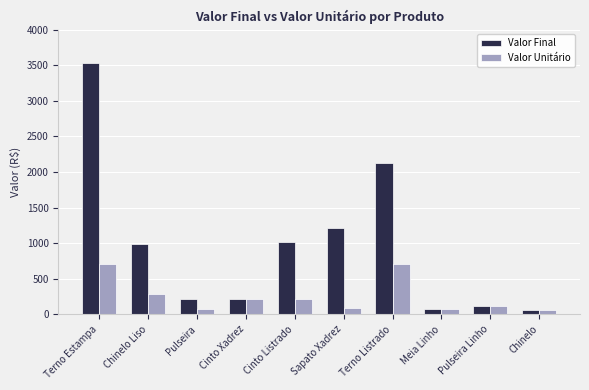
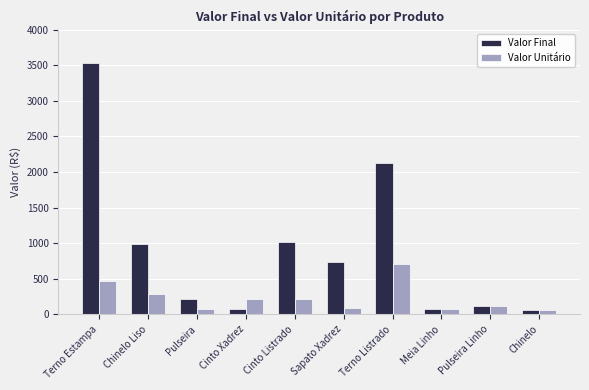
  {
    "Valor Final": {
      "Terno Estampa": 3500,
      "Chinelo Liso": 1000,
      "Pulseira": 200,
-     "Cinto Xadrez": 200,
+     "Cinto Xadrez": 100,
      "Cinto Listrado": 1000,
-     "Sapato Xadrez": 1200,
+     "Sapato Xadrez": 700,
      "Terno Listrado": 2100,
      "Meia Linho": 100,
      "Pulseira Linho": 100,
      "Chinelo": 100
    },
    "Valor Unitário": {
-     "Terno Estampa": 700,
+     "Terno Estampa": 500,
      "Chinelo Liso": 300,
      "Pulseira": 100,
      "Cinto Xadrez": 200,
      "Cinto Listrado": 200,
      "Sapato Xadrez": 100,
      "Terno Listrado": 700,
      "Meia Linho": 100,
      "Pulseira Linho": 100,
      "Chinelo": 100
    }
  }
